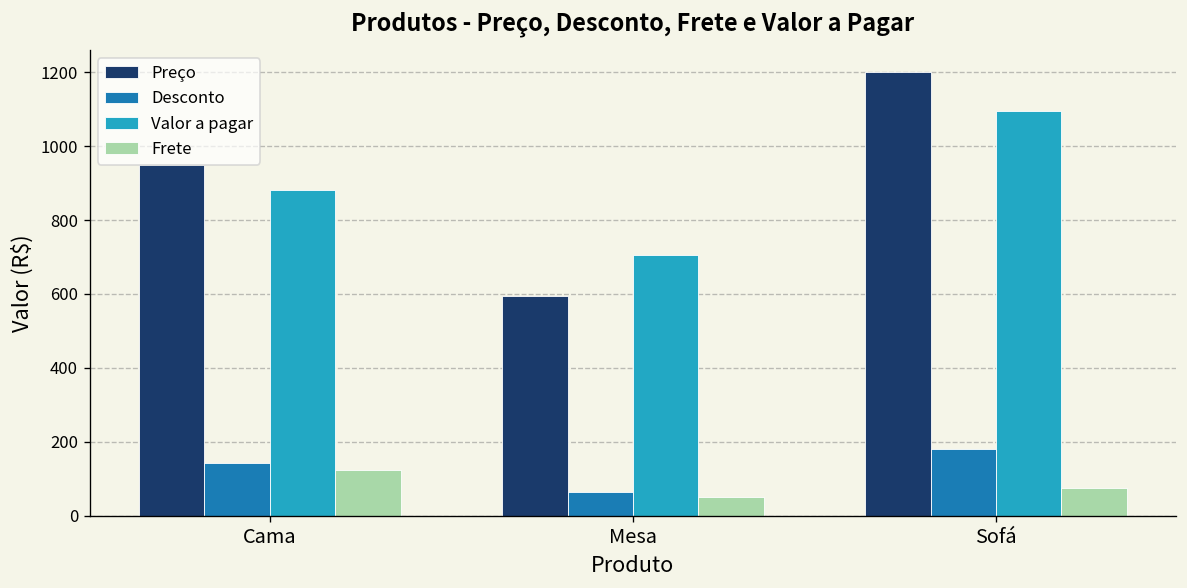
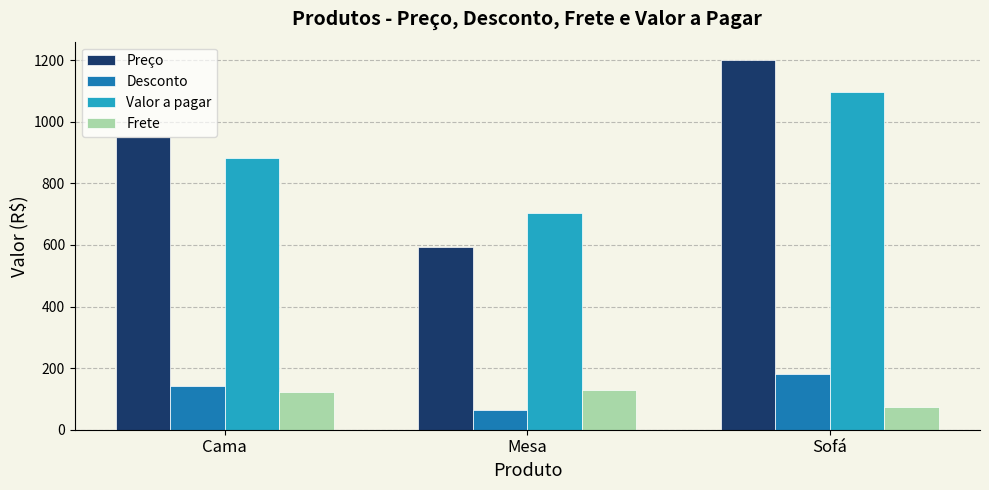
  {
    "Preço": {
      "Cama": 950,
      "Mesa": 590,
      "Sofá": 1200
    },
    "Frete": {
      "Cama": 120,
-     "Mesa": 50,
+     "Mesa": 130,
      "Sofá": 80
    }
  }
